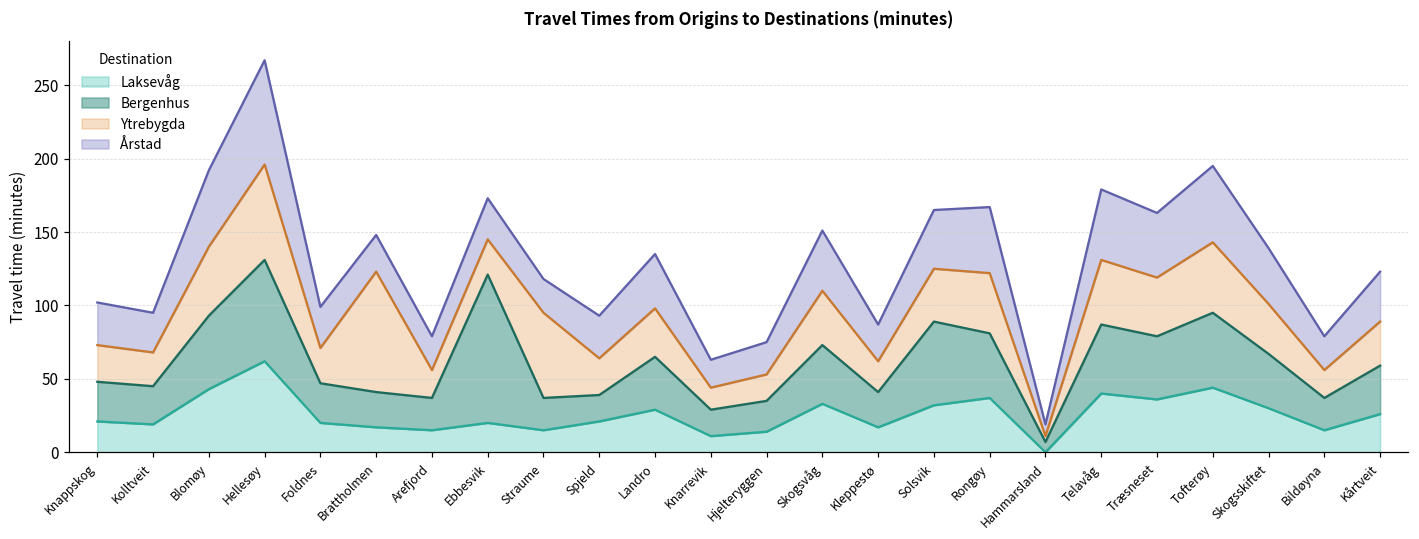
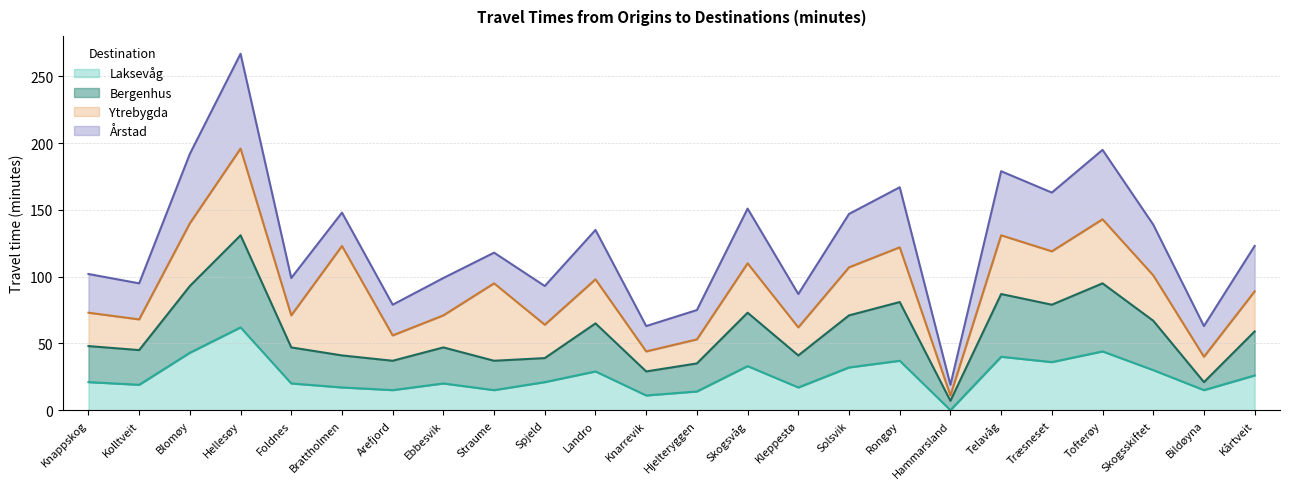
  {
    "Bergenhus": {
      "Knappskog": 27,
      "Kolltveit": 26,
      "Blomøy": 50,
      "Hellesøy": 69,
      "Foldnes": 27,
      "Brattholmen": 24,
      "Arefjord": 22,
-     "Ebbesvik": 101,
+     "Ebbesvik": 27,
      "Straume": 22,
      "Spjeld": 18,
      "Landro": 36,
      "Knarrevik": 18,
      "Hjelteryggen": 21,
      "Skogsvåg": 40,
      "Kleppestø": 24,
-     "Solsvik": 57,
+     "Solsvik": 39,
      "Rongøy": 44,
      "Hammarsland": 7,
      "Telavåg": 47,
      "Træsneset": 43,
      "Tofterøy": 51,
      "Skogsskiftet": 37,
-     "Bildøyna": 22,
+     "Bildøyna": 6,
      "Kårtveit": 33
    },
    "Ytrebygda": {
      "Knappskog": 25,
      "Kolltveit": 23,
      "Blomøy": 47,
      "Hellesøy": 65,
      "Foldnes": 24,
      "Brattholmen": 82,
      "Arefjord": 19,
      "Ebbesvik": 24,
      "Straume": 58,
      "Spjeld": 25,
      "Landro": 33,
      "Knarrevik": 15,
      "Hjelteryggen": 18,
      "Skogsvåg": 37,
      "Kleppestø": 21,
      "Solsvik": 36,
      "Rongøy": 41,
      "Hammarsland": 4,
      "Telavåg": 44,
      "Træsneset": 40,
      "Tofterøy": 48,
      "Skogsskiftet": 34,
      "Bildøyna": 19,
      "Kårtveit": 30
    }
  }
